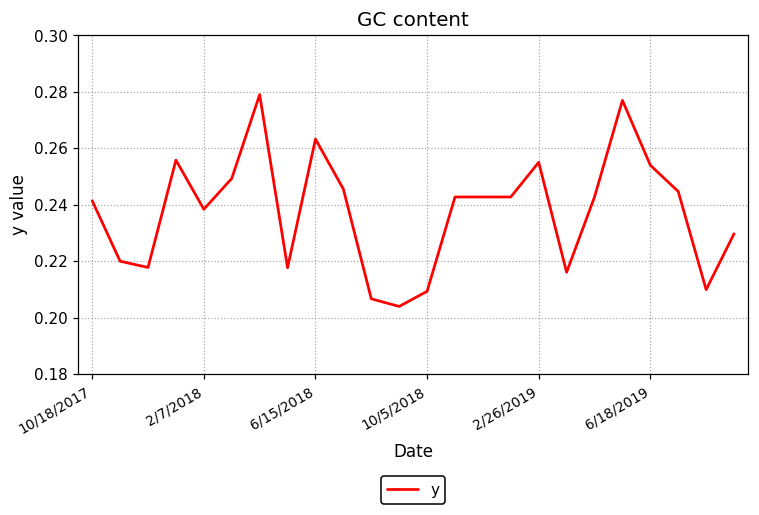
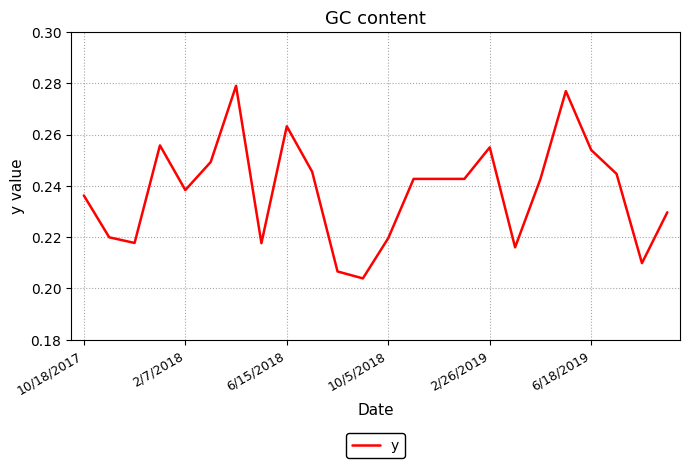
  {
-   "10/18/2017": 0.241,
+   "10/18/2017": 0.236,
    "2/7/2018": 0.238,
    "6/15/2018": 0.263,
-   "10/5/2018": 0.209,
+   "10/5/2018": 0.220,
    "2/26/2019": 0.255,
    "6/18/2019": 0.254
  }
